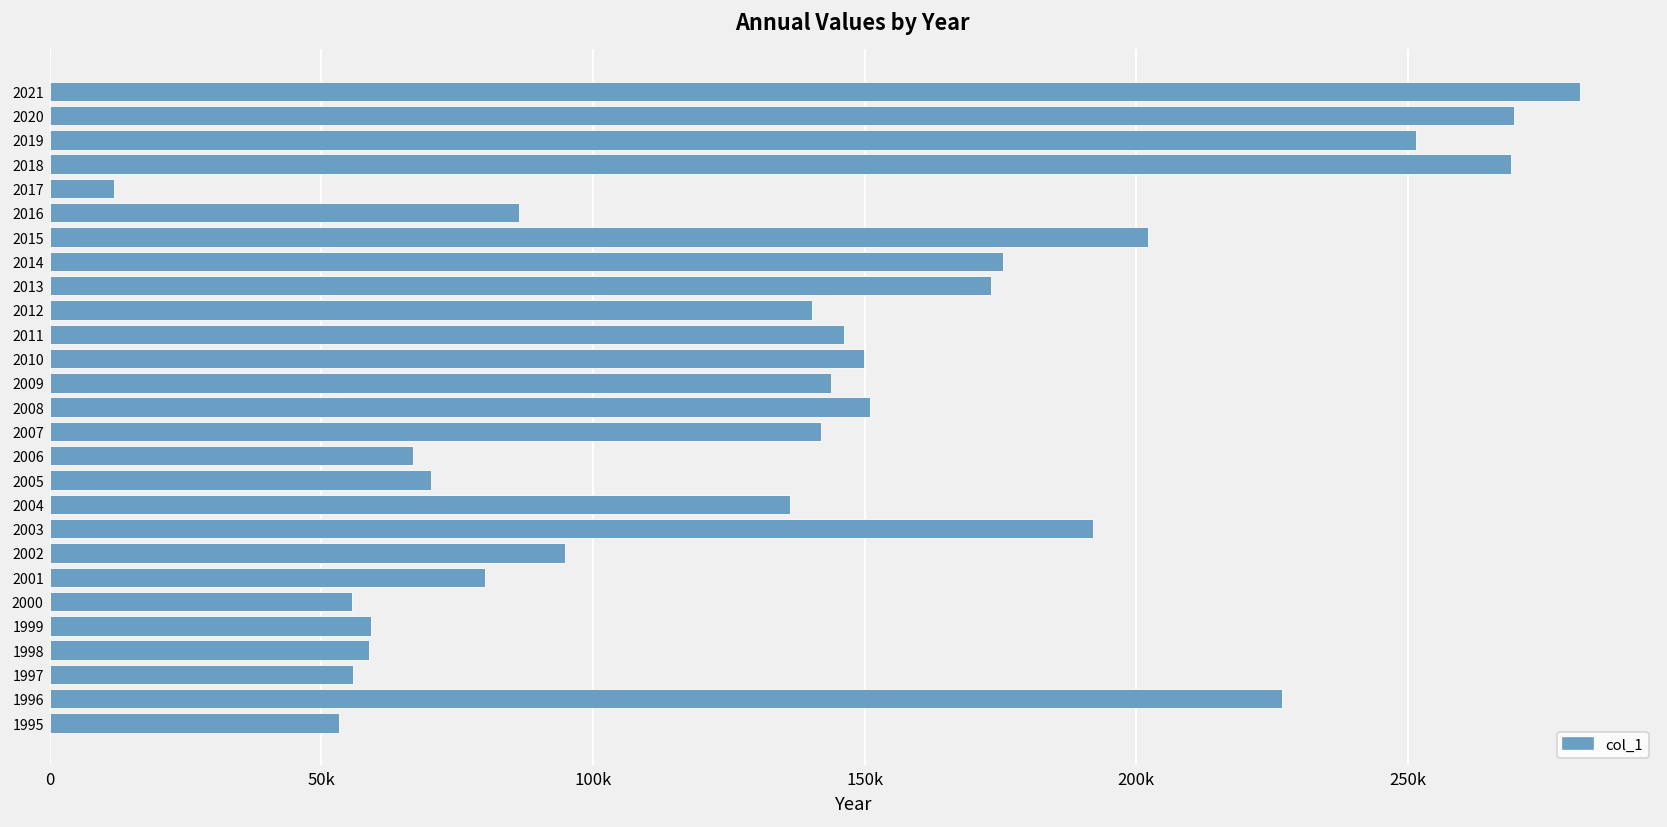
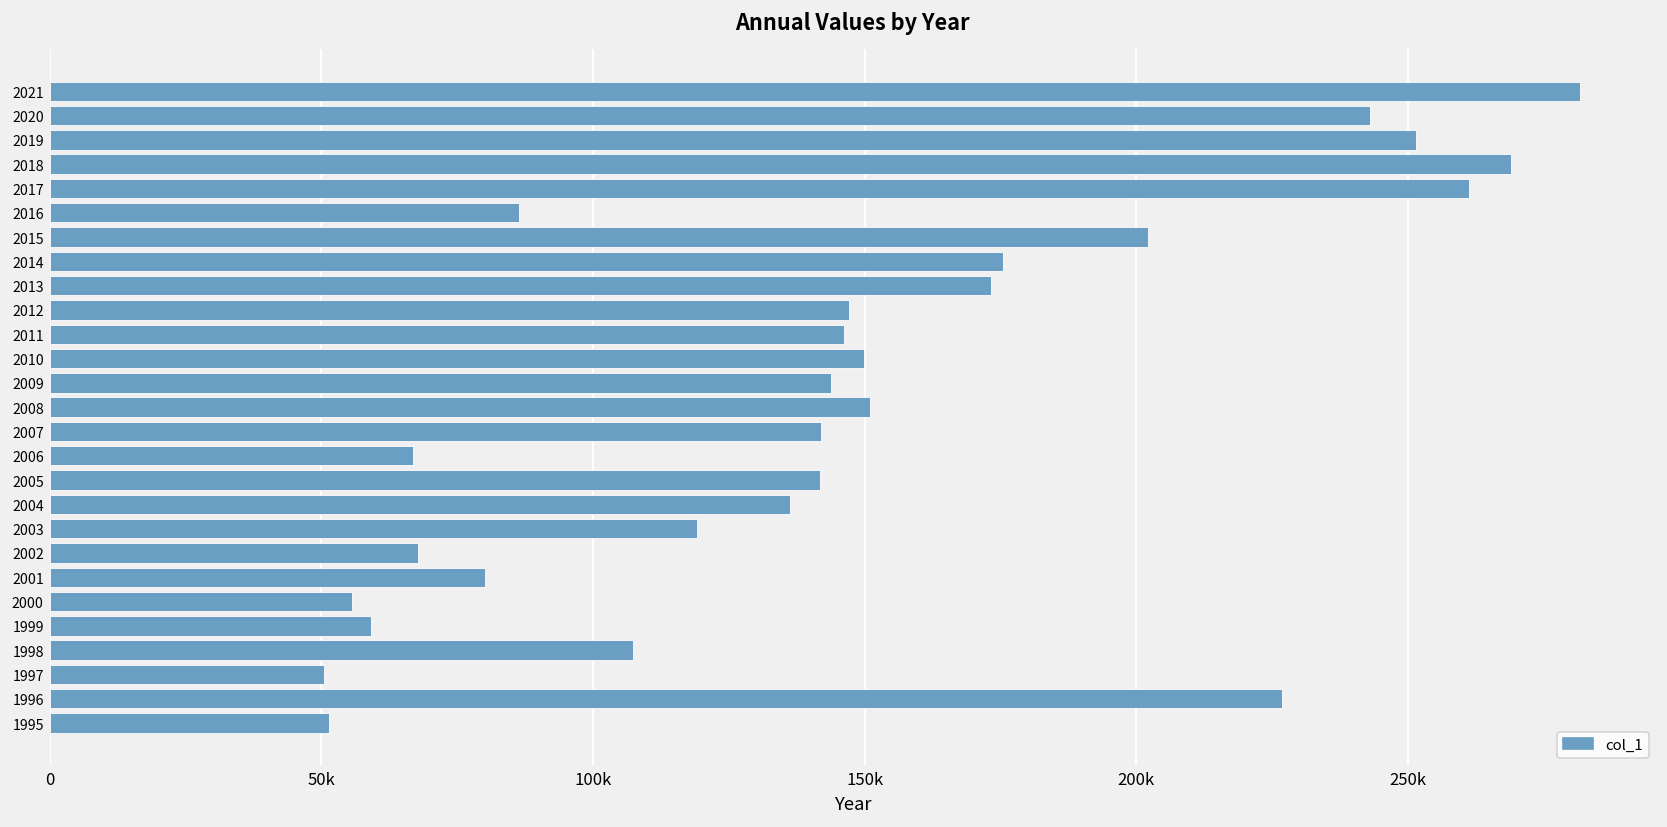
  {
    "2021": 282000,
-   "2020": 270000,
+   "2020": 243000,
    "2019": 252000,
    "2018": 269000,
-   "2017": 12000,
+   "2017": 261000,
    "2016": 86000,
    "2015": 202000,
    "2014": 175000,
    "2013": 173000,
-   "2012": 140000,
+   "2012": 147000,
    "2011": 146000,
    "2010": 150000,
    "2009": 144000,
    "2008": 151000,
    "2007": 142000,
    "2006": 67000,
-   "2005": 70000,
+   "2005": 142000,
    "2004": 136000,
-   "2003": 192000,
-   "2002": 95000,
+   "2003": 119000,
+   "2002": 68000,
    "2001": 80000,
    "2000": 56000,
    "1999": 59000,
-   "1998": 59000,
-   "1997": 56000,
+   "1998": 107000,
+   "1997": 50000,
    "1996": 227000,
-   "1995": 53000
+   "1995": 51000
  }
